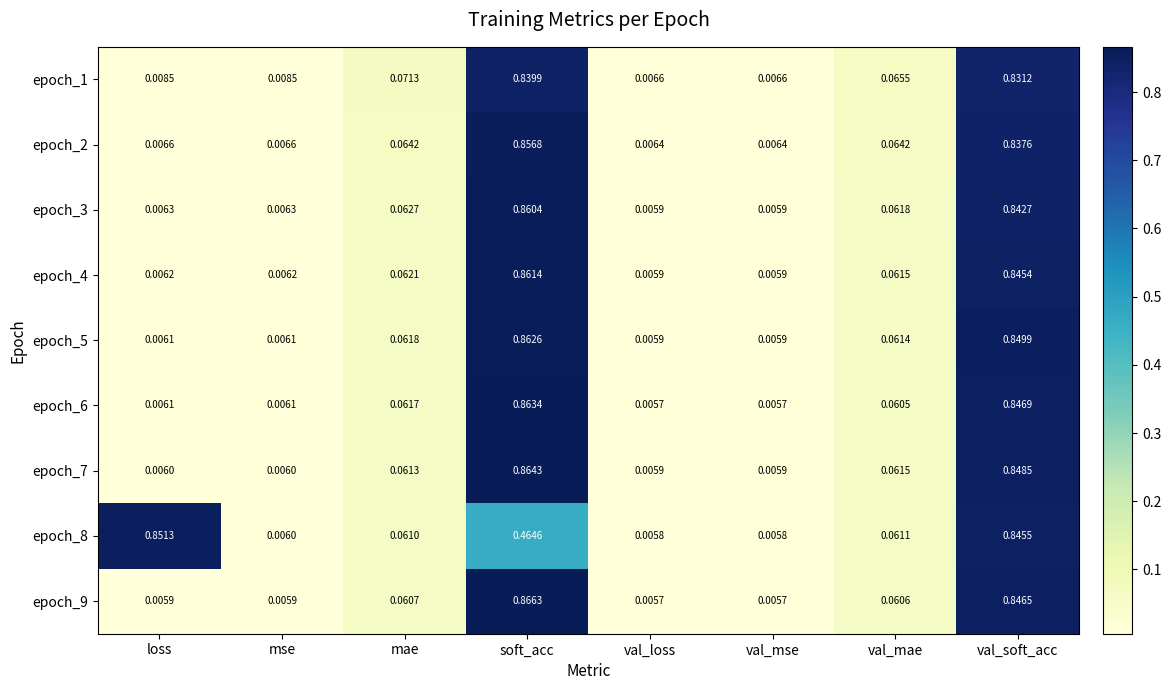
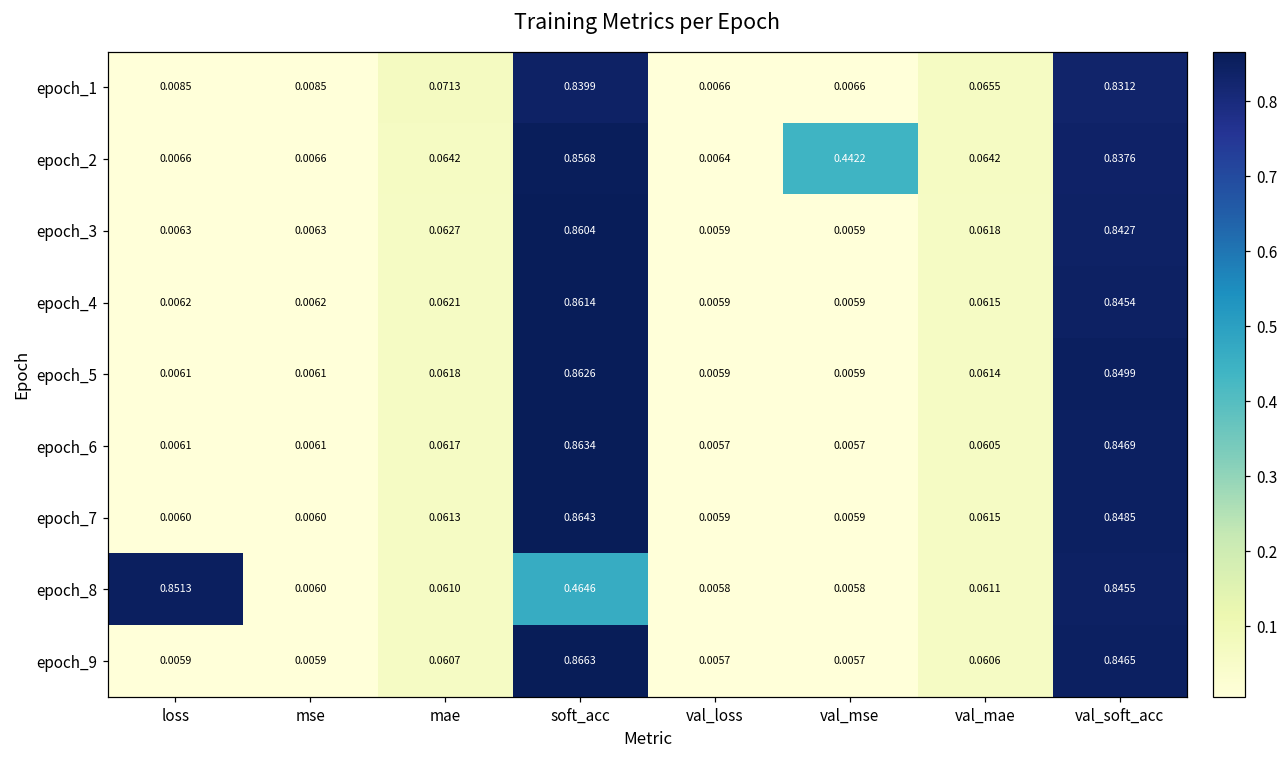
  {
    "epoch_1": {
      "loss": 0.0085,
      "mse": 0.0085,
      "mae": 0.0713,
      "soft_acc": 0.8399,
      "val_loss": 0.0066,
      "val_mse": 0.0066,
      "val_mae": 0.0655,
      "val_soft_acc": 0.8312
    },
    "epoch_2": {
      "loss": 0.0066,
      "mse": 0.0066,
      "mae": 0.0642,
      "soft_acc": 0.8568,
      "val_loss": 0.0064,
-     "val_mse": 0.0064,
+     "val_mse": 0.4422,
      "val_mae": 0.0642,
      "val_soft_acc": 0.8376
    },
    "epoch_3": {
      "loss": 0.0063,
      "mse": 0.0063,
      "mae": 0.0627,
      "soft_acc": 0.8604,
      "val_loss": 0.0059,
      "val_mse": 0.0059,
      "val_mae": 0.0618,
      "val_soft_acc": 0.8427
    },
    "epoch_4": {
      "loss": 0.0062,
      "mse": 0.0062,
      "mae": 0.0621,
      "soft_acc": 0.8614,
      "val_loss": 0.0059,
      "val_mse": 0.0059,
      "val_mae": 0.0615,
      "val_soft_acc": 0.8454
    },
    "epoch_5": {
      "loss": 0.0061,
      "mse": 0.0061,
      "mae": 0.0618,
      "soft_acc": 0.8626,
      "val_loss": 0.0059,
      "val_mse": 0.0059,
      "val_mae": 0.0614,
      "val_soft_acc": 0.8499
    },
    "epoch_6": {
      "loss": 0.0061,
      "mse": 0.0061,
      "mae": 0.0617,
      "soft_acc": 0.8634,
      "val_loss": 0.0057,
      "val_mse": 0.0057,
      "val_mae": 0.0605,
      "val_soft_acc": 0.8469
    },
    "epoch_7": {
      "loss": 0.0060,
      "mse": 0.0060,
      "mae": 0.0613,
      "soft_acc": 0.8643,
      "val_loss": 0.0059,
      "val_mse": 0.0059,
      "val_mae": 0.0615,
      "val_soft_acc": 0.8485
    },
    "epoch_8": {
      "loss": 0.8513,
      "mse": 0.0060,
      "mae": 0.0610,
      "soft_acc": 0.4646,
      "val_loss": 0.0058,
      "val_mse": 0.0058,
      "val_mae": 0.0611,
      "val_soft_acc": 0.8455
    },
    "epoch_9": {
      "loss": 0.0059,
      "mse": 0.0059,
      "mae": 0.0607,
      "soft_acc": 0.8663,
      "val_loss": 0.0057,
      "val_mse": 0.0057,
      "val_mae": 0.0606,
      "val_soft_acc": 0.8465
    }
  }
